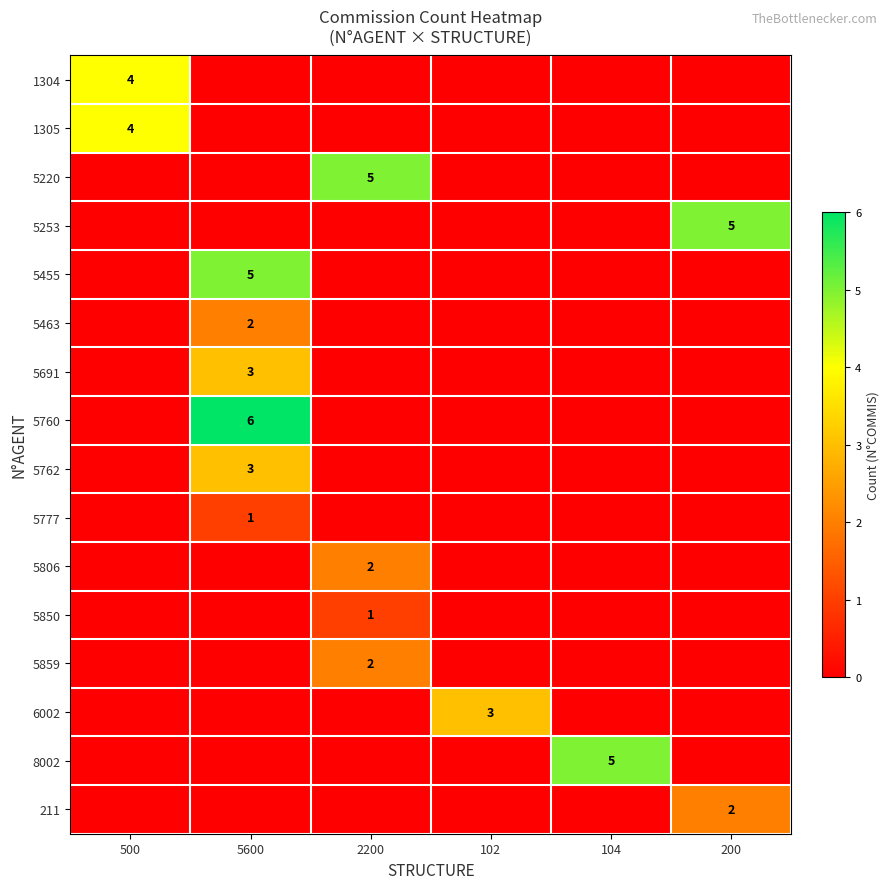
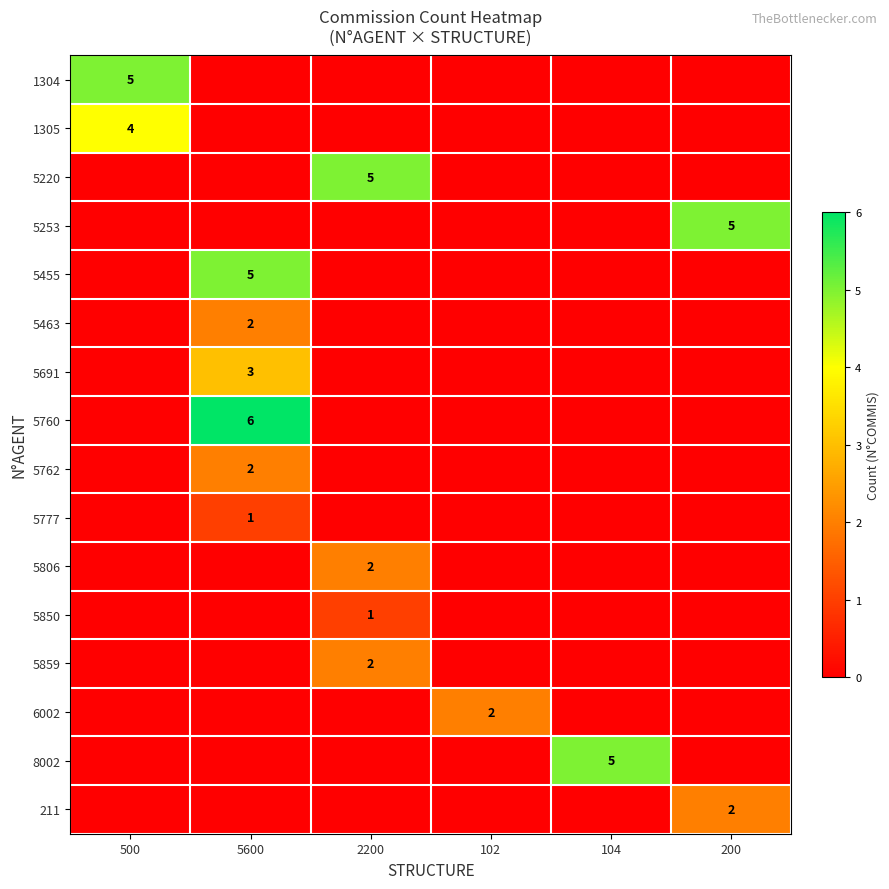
  {
    "1304": {
-     "500": 4
+     "500": 5
    },
    "1305": {
      "500": 4
    },
    "5220": {
      "2200": 5
    },
    "5253": {
      "200": 5
    },
    "5455": {
      "5600": 5
    },
    "5463": {
      "5600": 2
    },
    "5691": {
      "5600": 3
    },
    "5760": {
      "5600": 6
    },
    "5762": {
-     "5600": 3
+     "5600": 2
    },
    "5777": {
      "5600": 1
    },
    "5806": {
      "2200": 2
    },
    "5850": {
      "2200": 1
    },
    "5859": {
      "2200": 2
    },
    "6002": {
-     "102": 3
+     "102": 2
    },
    "8002": {
      "104": 5
    },
    "211": {
      "200": 2
    }
  }
